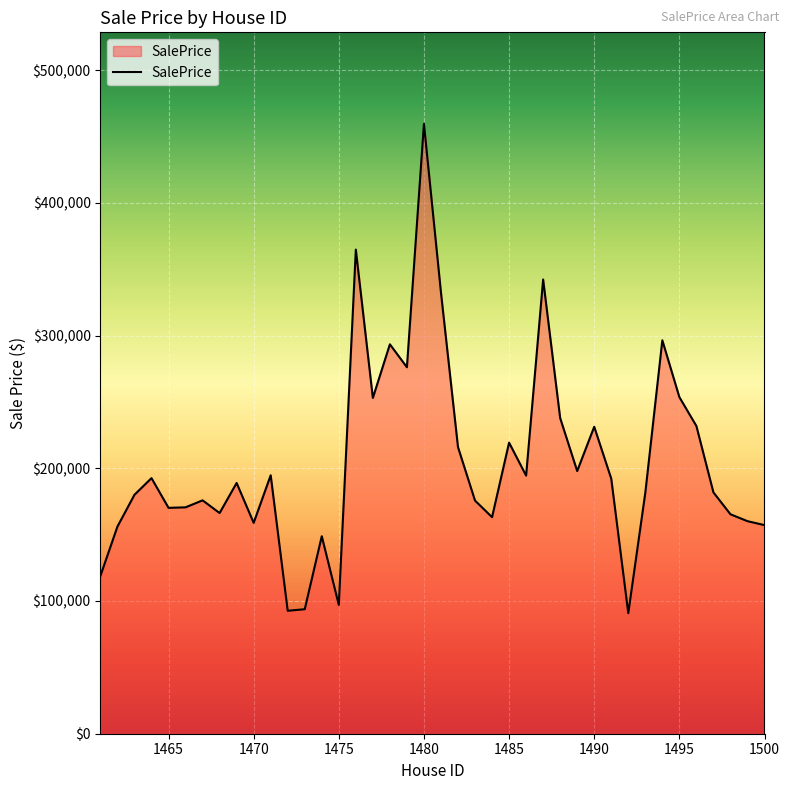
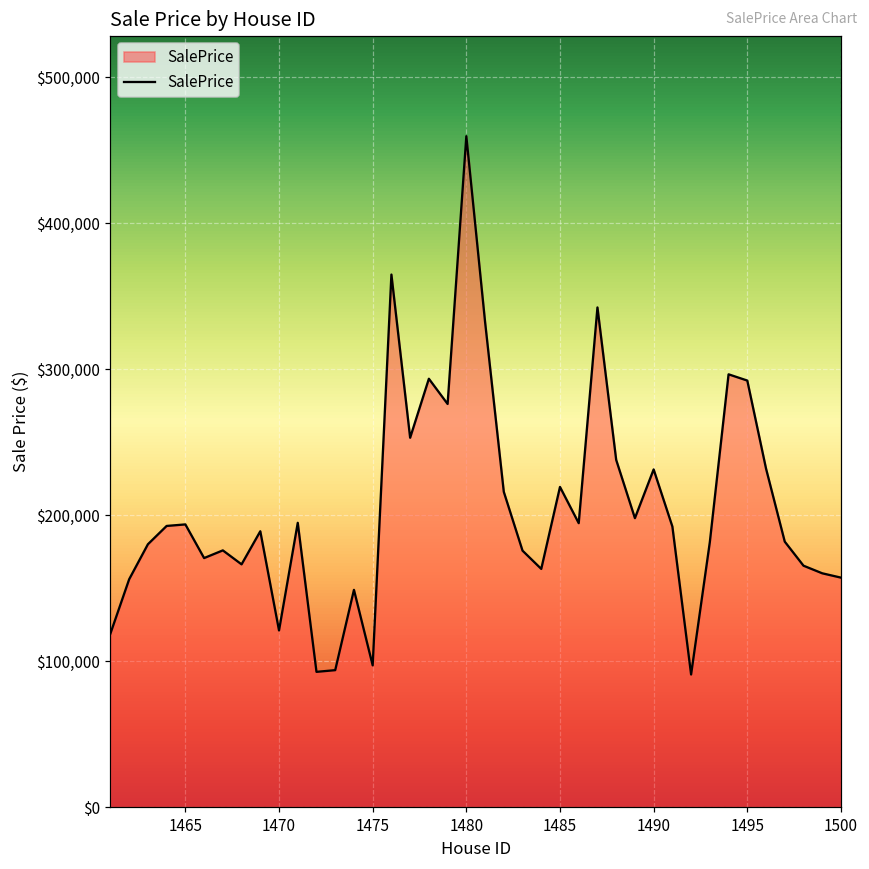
  {
-   "1465": "$170,000",
-   "1470": "$159,000",
+   "1465": "$194,000",
+   "1470": "$121,000",
    "1475": "$97,000",
    "1480": "$460,000",
    "1485": "$219,000",
    "1490": "$231,000",
-   "1495": "$254,000",
+   "1495": "$292,000",
    "1500": "$157,000"
  }
